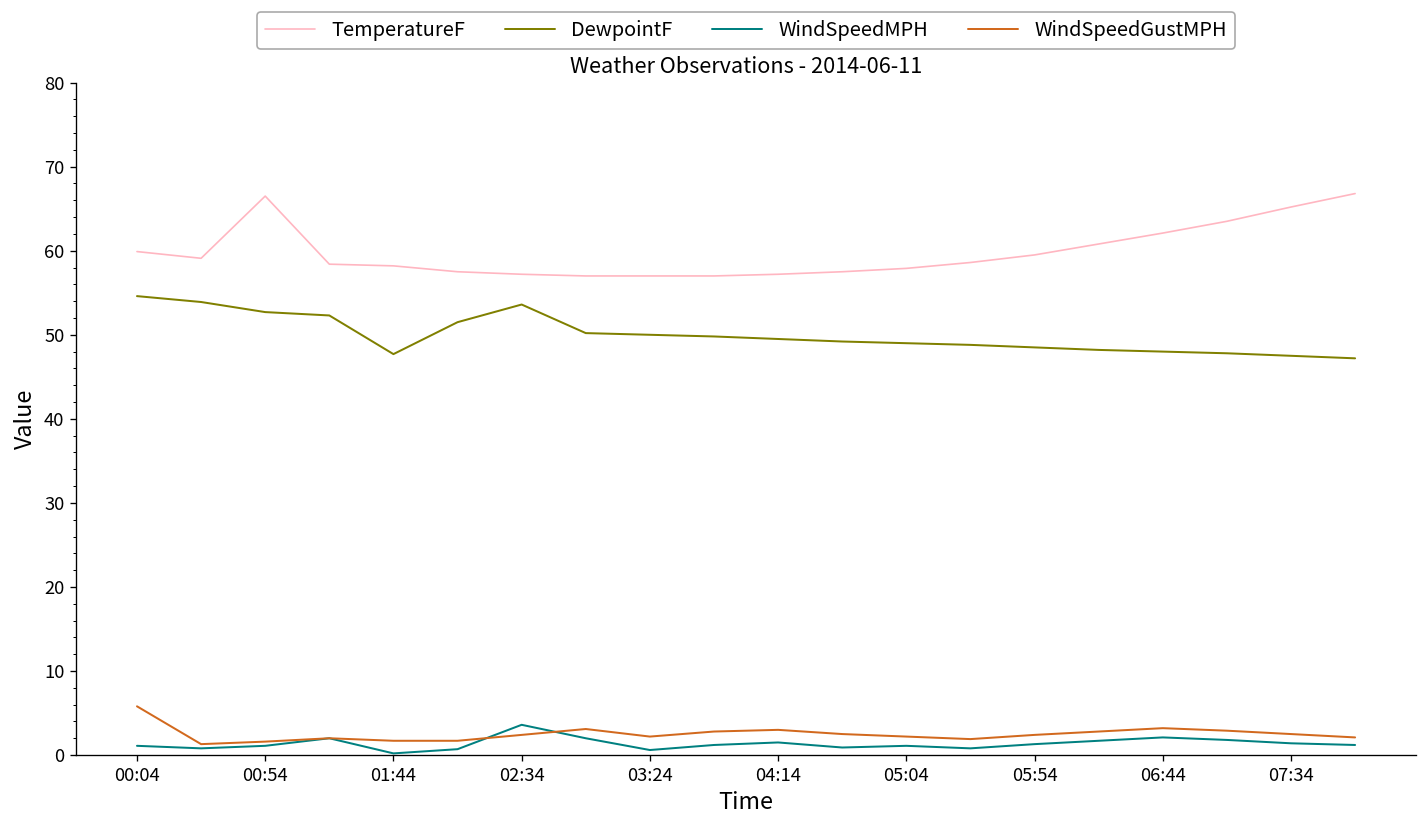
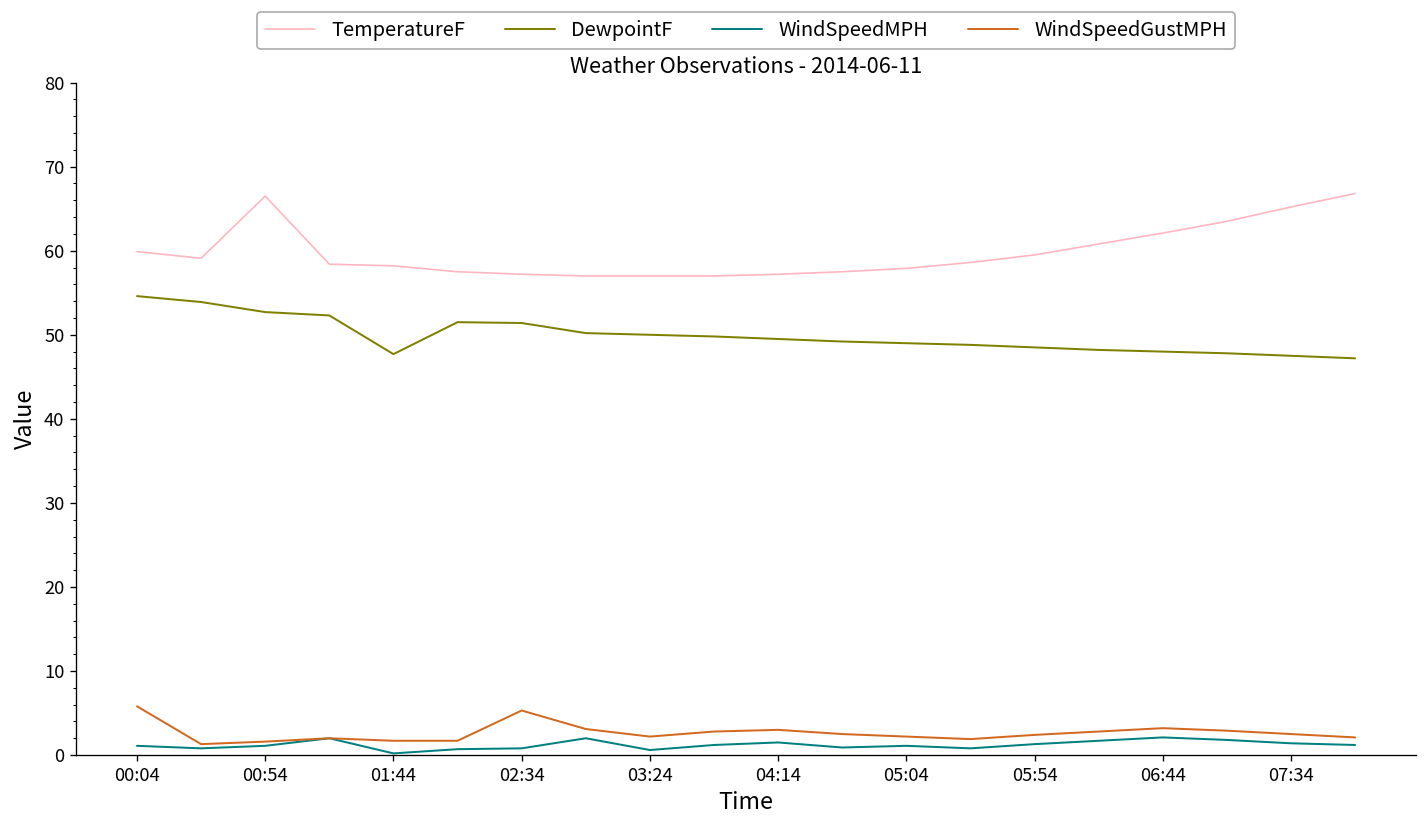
  {
    "TemperatureF": {
      "00:04": 60,
      "00:54": 67,
      "01:44": 58,
      "02:34": 57,
      "03:24": 57,
      "04:14": 57,
      "05:04": 58,
      "05:54": 60,
      "06:44": 62,
      "07:34": 65
    },
    "DewpointF": {
      "00:04": 55,
      "00:54": 53,
      "01:44": 48,
-     "02:34": 54,
+     "02:34": 51,
      "03:24": 50,
      "04:14": 50,
      "05:04": 49,
      "05:54": 49,
      "06:44": 48,
      "07:34": 48
    },
    "WindSpeedMPH": {
      "00:04": 1,
      "00:54": 1,
      "01:44": 0,
-     "02:34": 4,
+     "02:34": 1,
      "03:24": 1,
      "04:14": 2,
      "05:04": 1,
      "05:54": 1,
      "06:44": 2,
      "07:34": 1
    },
    "WindSpeedGustMPH": {
      "00:04": 6,
      "00:54": 2,
      "01:44": 2,
-     "02:34": 2,
+     "02:34": 5,
      "03:24": 2,
      "04:14": 3,
      "05:04": 2,
      "05:54": 2,
      "06:44": 3,
      "07:34": 3
    }
  }
